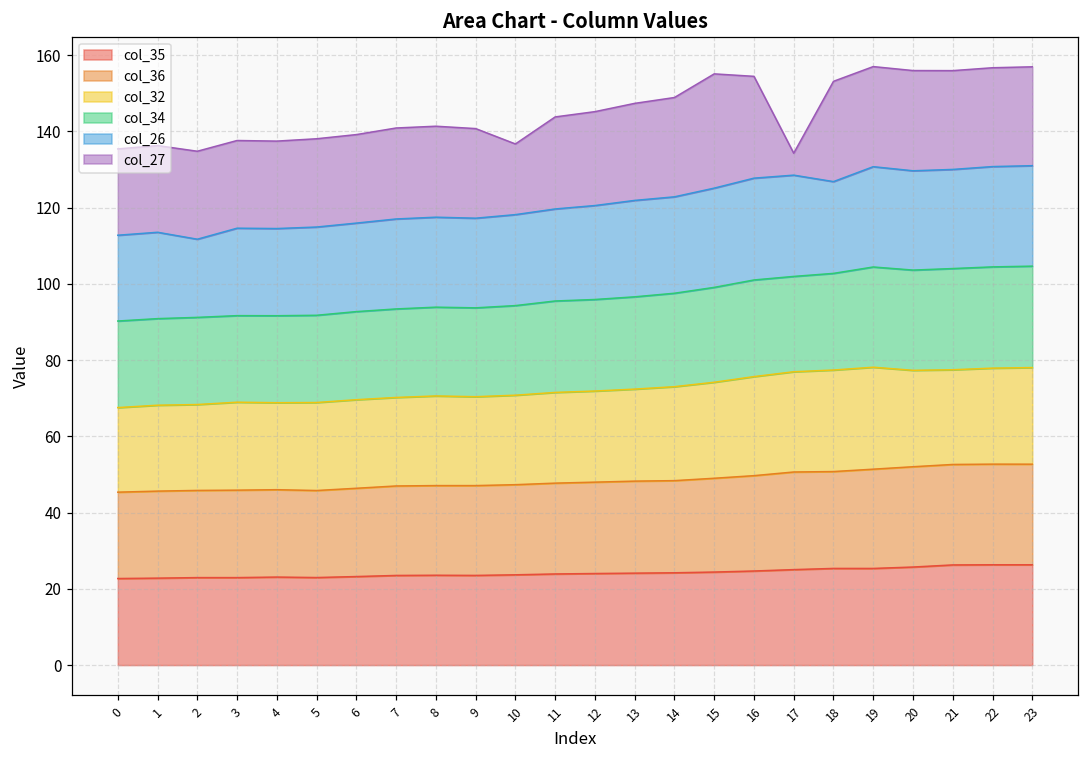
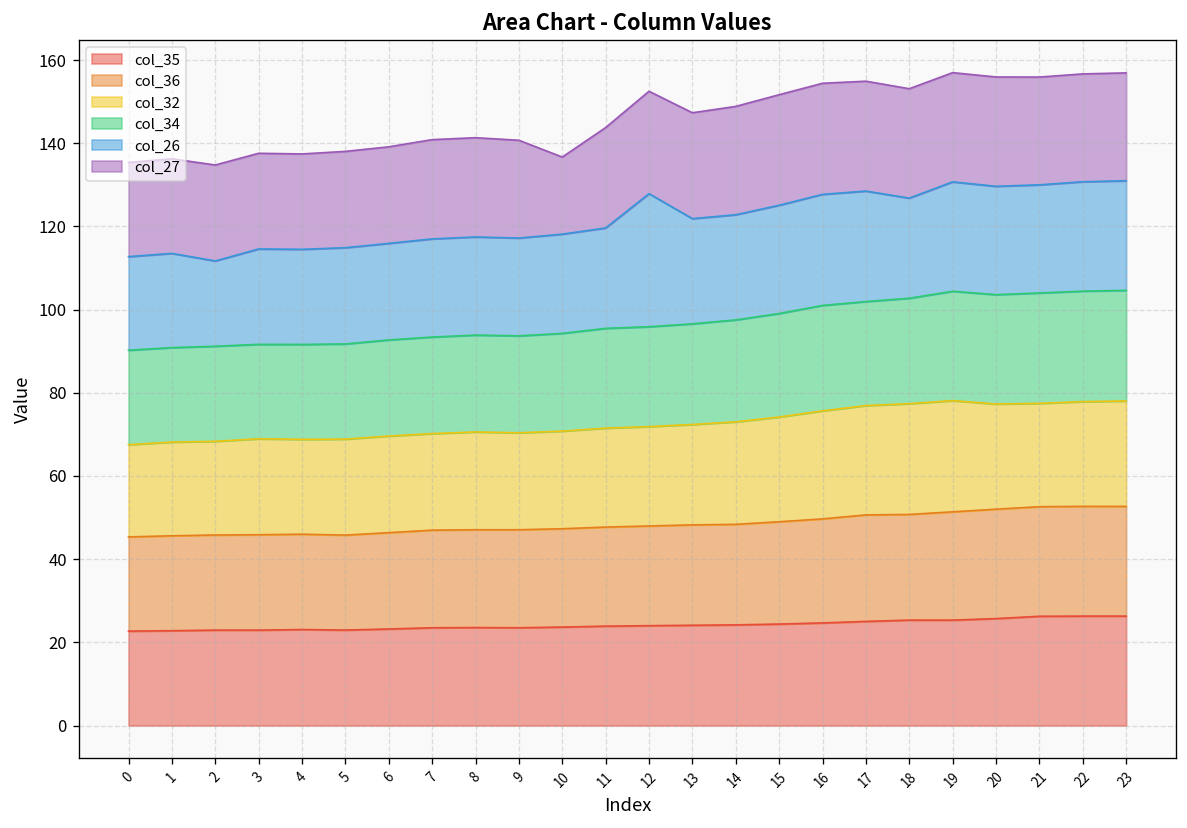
  {
    "col_34": {
      "0": 23,
      "1": 23,
      "2": 23,
      "3": 23,
      "4": 23,
      "5": 23,
      "6": 23,
      "7": 23,
      "8": 23,
      "9": 23,
      "10": 24,
      "11": 24,
      "12": 24,
      "13": 24,
      "14": 25,
      "15": 25,
      "16": 25,
      "17": 25,
      "18": 25,
      "19": 26,
      "20": 26,
      "21": 27,
      "22": 27,
      "23": 27
    },
    "col_26": {
      "0": 23,
      "1": 23,
      "2": 21,
      "3": 23,
      "4": 23,
      "5": 23,
      "6": 23,
      "7": 24,
      "8": 24,
      "9": 24,
      "10": 24,
      "11": 24,
-     "12": 25,
+     "12": 32,
      "13": 25,
      "14": 25,
      "15": 26,
      "16": 27,
      "17": 27,
      "18": 24,
      "19": 26,
      "20": 26,
      "21": 26,
      "22": 26,
      "23": 26
    },
    "col_27": {
      "2": 23,
      "3": 23,
      "4": 23,
      "5": 23,
      "6": 23,
      "7": 24,
      "8": 24,
      "9": 24,
      "10": 19,
      "11": 24,
      "12": 25,
      "13": 25,
      "14": 26,
-     "15": 30,
+     "15": 27,
      "16": 27,
-     "17": 6,
+     "17": 26,
      "18": 26,
      "19": 26,
      "20": 26,
      "21": 26,
      "22": 26,
      "23": 26
    }
  }
